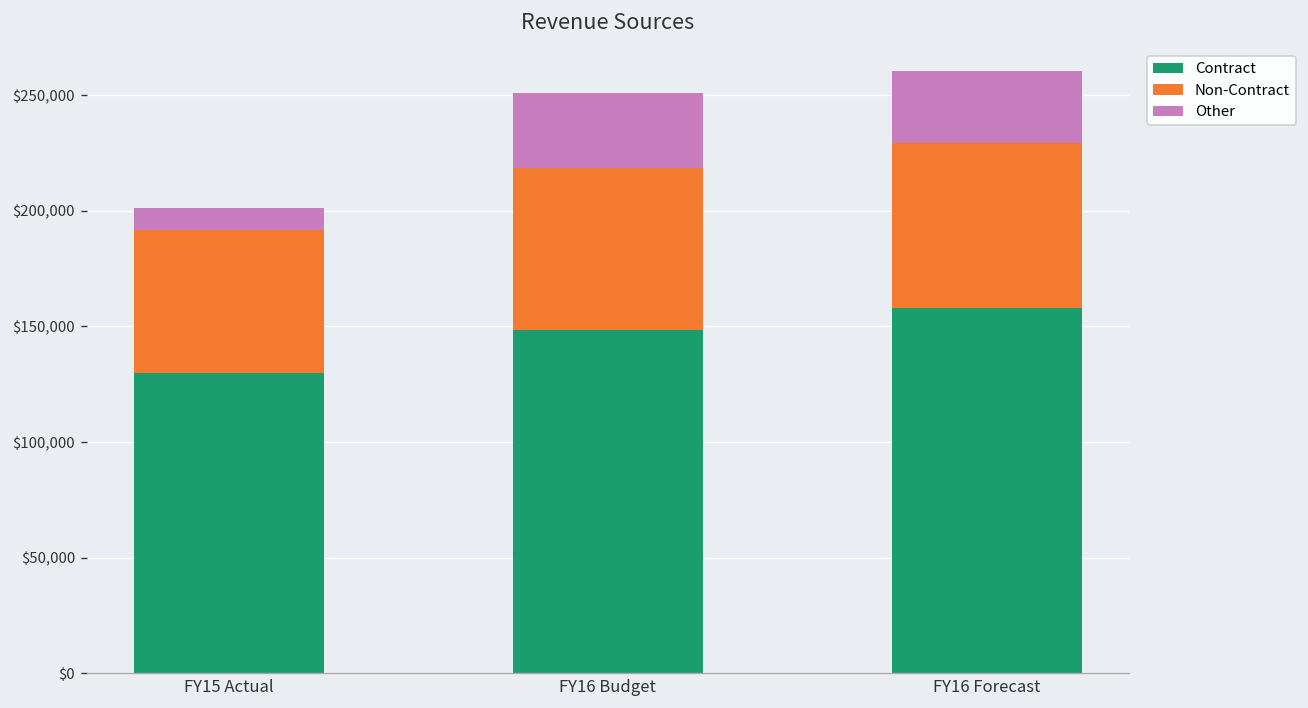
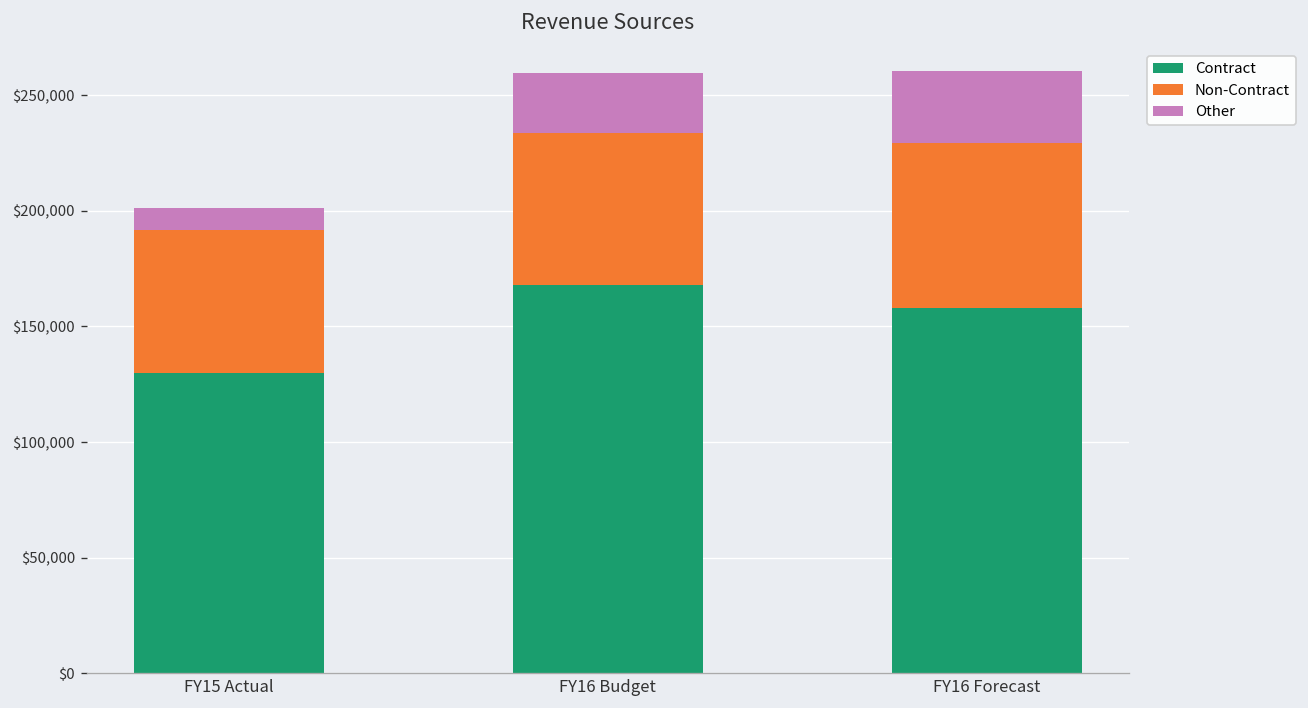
  {
    "Contract": {
      "FY15 Actual": "$130,000",
-     "FY16 Budget": "$148,000",
+     "FY16 Budget": "$168,000",
      "FY16 Forecast": "$158,000"
    },
    "Non-Contract": {
      "FY15 Actual": "$62,000",
-     "FY16 Budget": "$70,000",
+     "FY16 Budget": "$66,000",
      "FY16 Forecast": "$71,000"
    },
    "Other": {
      "FY15 Actual": "$10,000",
-     "FY16 Budget": "$32,000",
+     "FY16 Budget": "$26,000",
      "FY16 Forecast": "$31,000"
    }
  }
